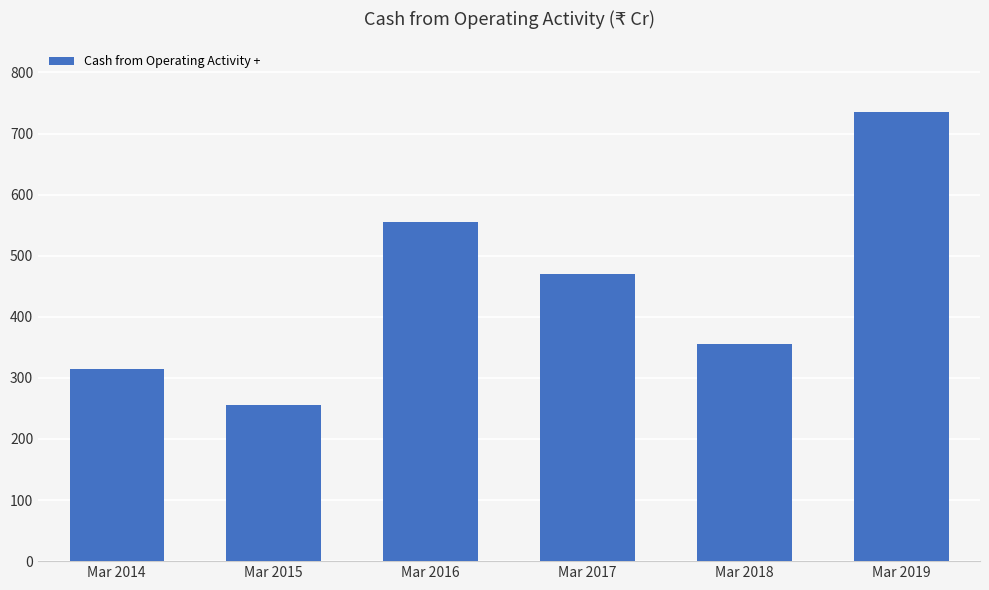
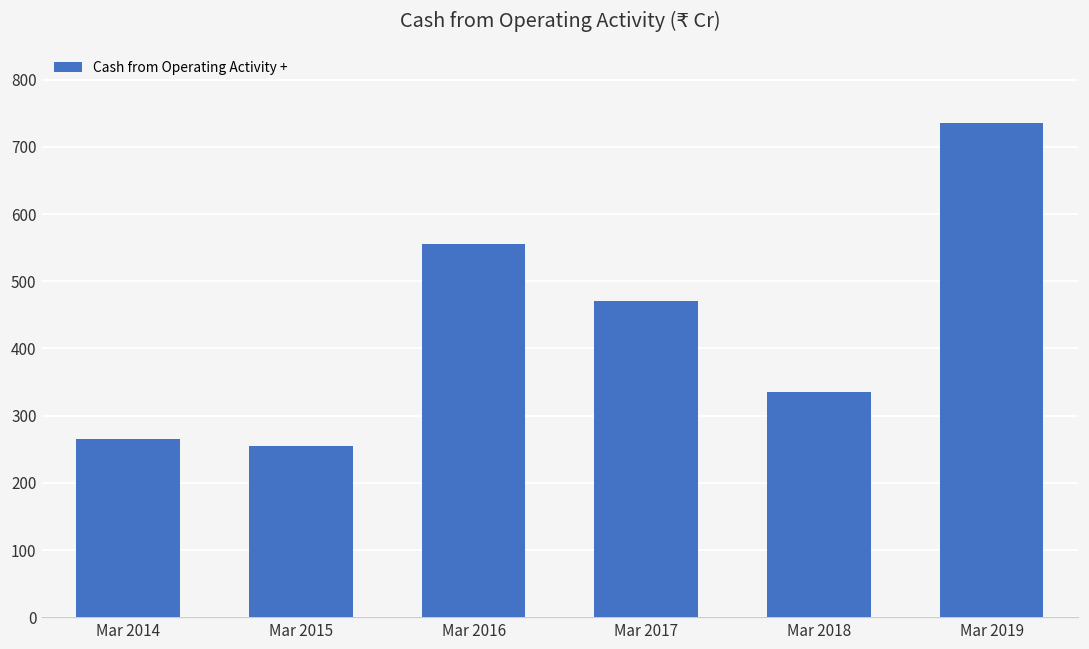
  {
-   "Mar 2014": 320,
+   "Mar 2014": 270,
    "Mar 2015": 260,
    "Mar 2016": 560,
    "Mar 2017": 470,
-   "Mar 2018": 360,
+   "Mar 2018": 340,
    "Mar 2019": 740
  }
